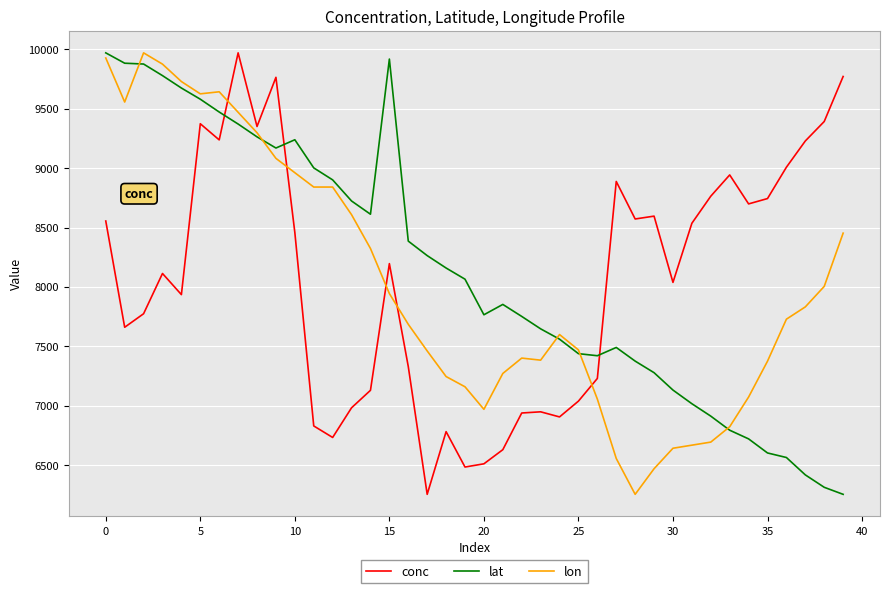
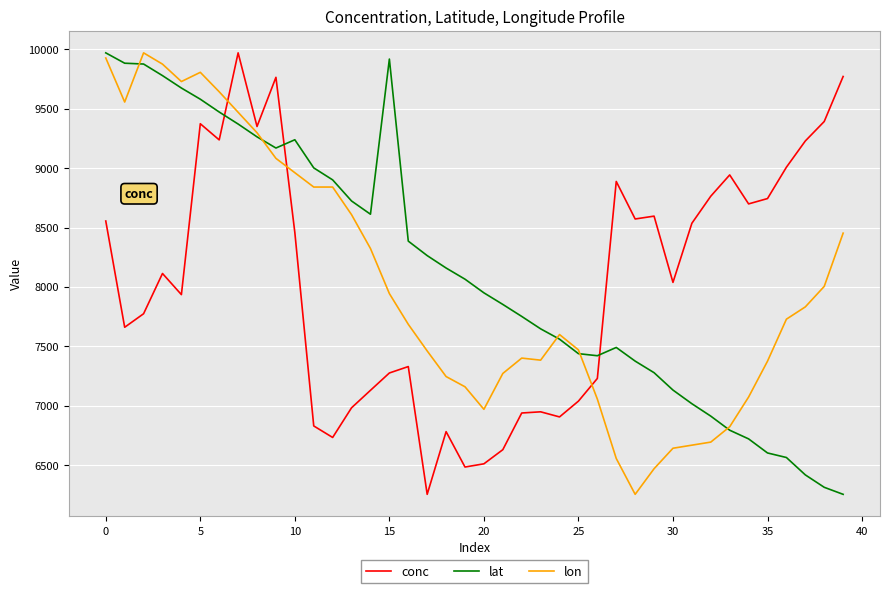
  {
    "conc": {
      "0": 8560,
      "5": 9370,
      "10": 8460,
-     "15": 8200,
+     "15": 7280,
      "20": 6510,
      "25": 7040,
      "30": 8040,
      "35": 8740
    },
    "lat": {
      "0": 9970,
      "5": 9580,
      "10": 9240,
      "15": 9920,
-     "20": 7770,
+     "20": 7950,
      "25": 7440,
      "30": 7130,
      "35": 6600
    },
    "lon": {
      "0": 9930,
-     "5": 9630,
+     "5": 9810,
      "10": 8960,
      "15": 7940,
      "20": 6970,
      "25": 7470,
      "30": 6640,
      "35": 7370
    }
  }
